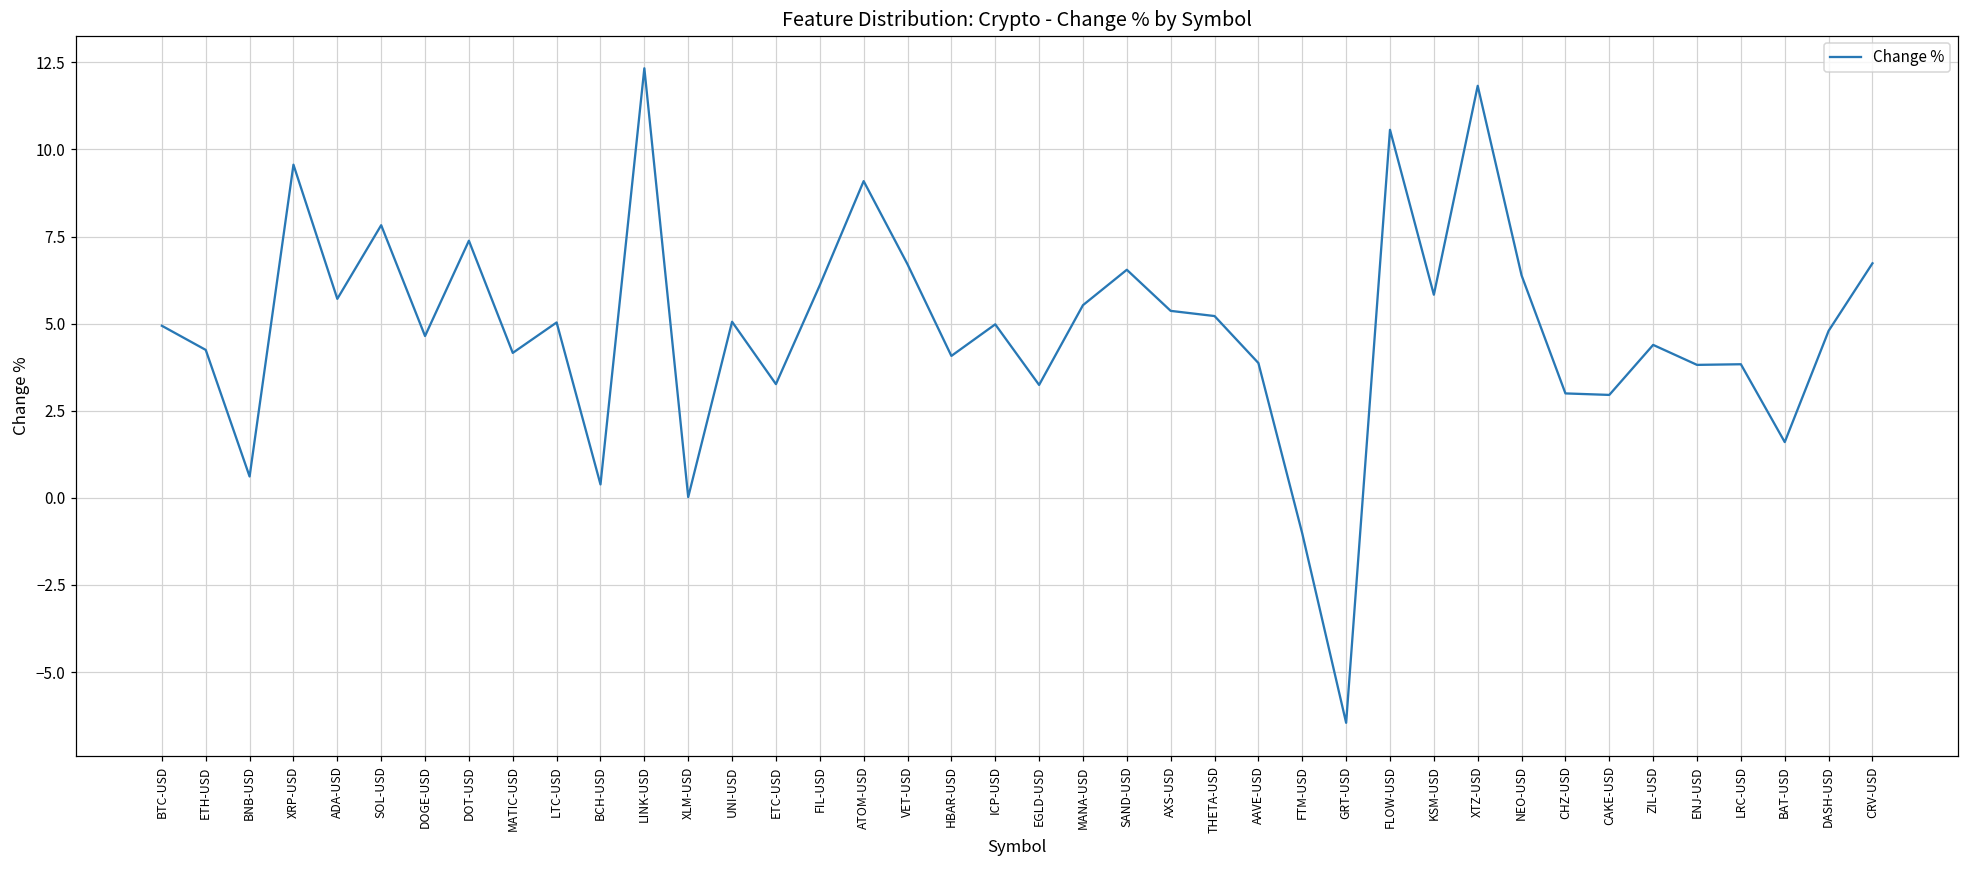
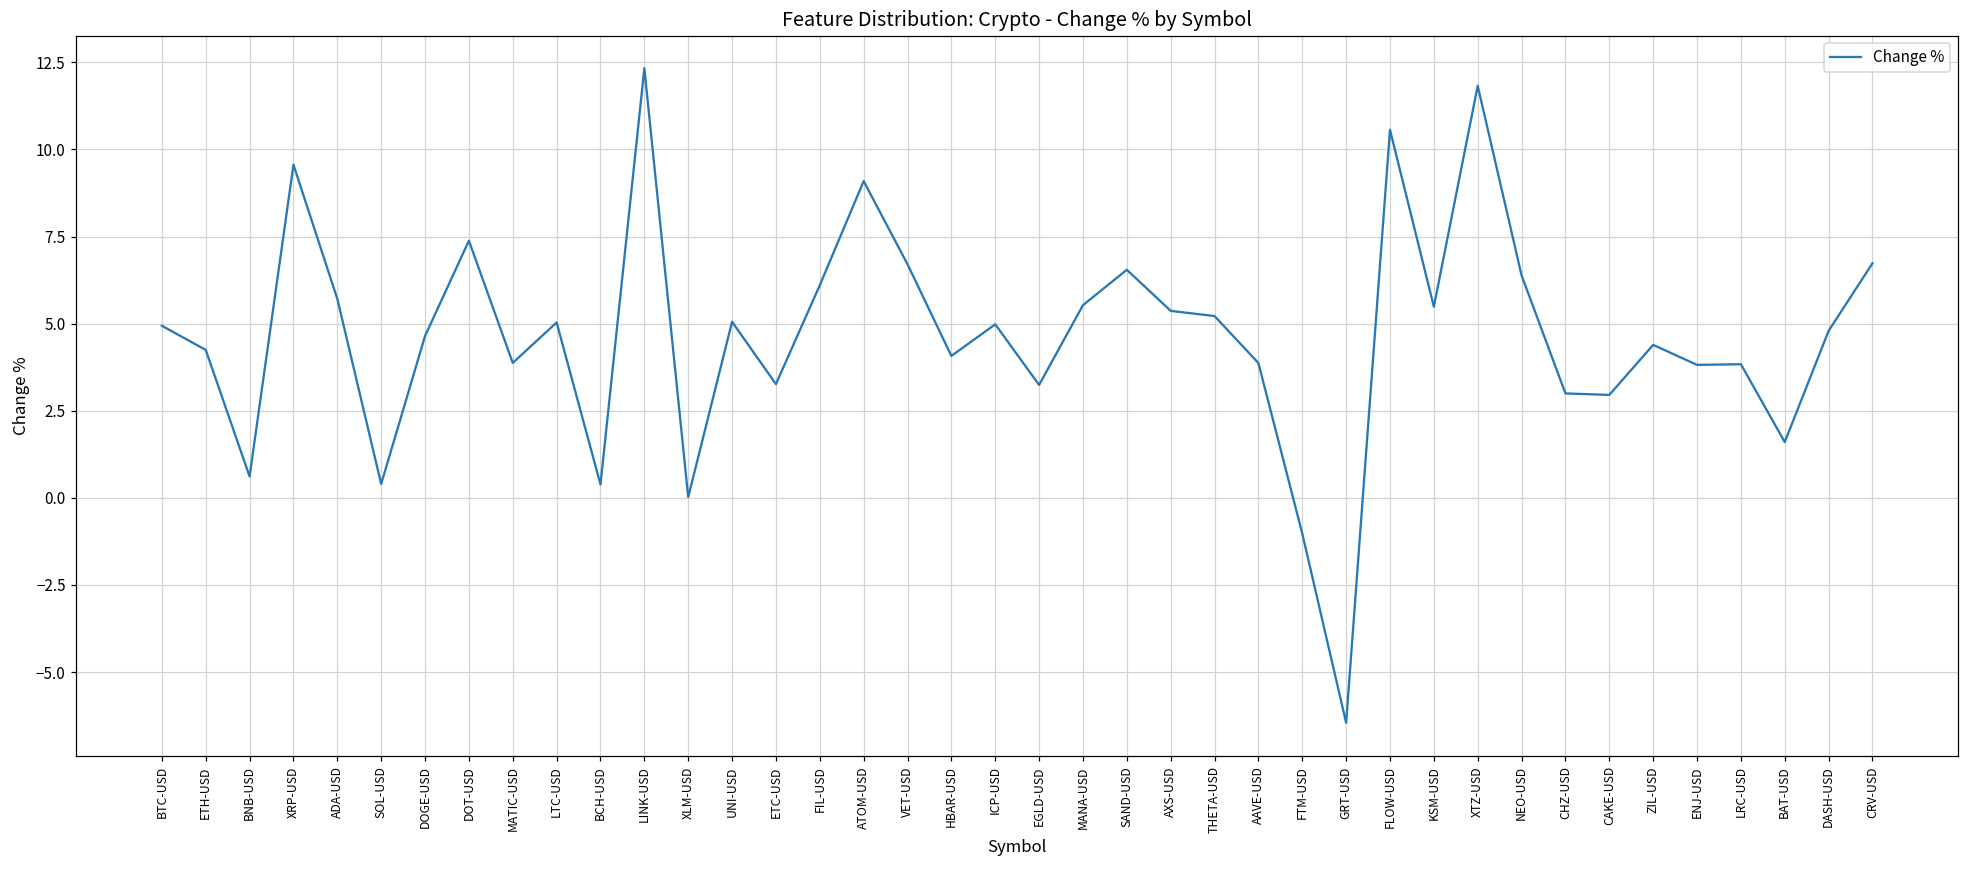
  {
    "BTC-USD": 4.9,
    "ETH-USD": 4.2,
    "BNB-USD": 0.6,
    "XRP-USD": 9.6,
    "ADA-USD": 5.7,
-   "SOL-USD": 7.8,
+   "SOL-USD": 0.4,
    "DOGE-USD": 4.6,
    "DOT-USD": 7.4,
-   "MATIC-USD": 4.2,
+   "MATIC-USD": 3.9,
    "LTC-USD": 5.0,
    "BCH-USD": 0.4,
    "LINK-USD": 12.3,
    "XLM-USD": 0.0,
    "UNI-USD": 5.1,
    "ETC-USD": 3.3,
    "FIL-USD": 6.1,
    "ATOM-USD": 9.1,
    "VET-USD": 6.7,
    "HBAR-USD": 4.1,
    "ICP-USD": 5.0,
    "EGLD-USD": 3.2,
    "MANA-USD": 5.5,
    "SAND-USD": 6.5,
    "AXS-USD": 5.4,
    "THETA-USD": 5.2,
    "AAVE-USD": 3.9,
    "FTM-USD": -1.0,
    "GRT-USD": -6.5,
    "FLOW-USD": 10.6,
-   "KSM-USD": 5.8,
+   "KSM-USD": 5.5,
    "XTZ-USD": 11.8,
    "NEO-USD": 6.4,
    "CHZ-USD": 3.0,
    "CAKE-USD": 3.0,
    "ZIL-USD": 4.4,
    "ENJ-USD": 3.8,
    "LRC-USD": 3.8,
    "BAT-USD": 1.6,
    "DASH-USD": 4.8,
    "CRV-USD": 6.7
  }
